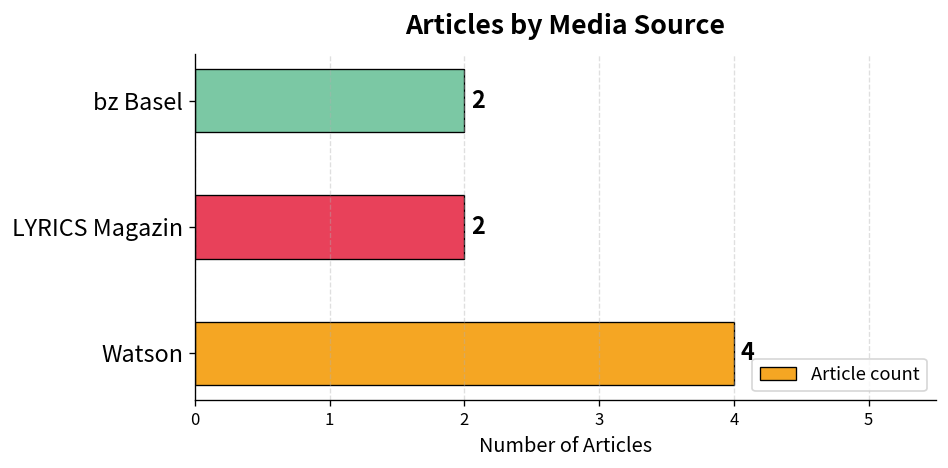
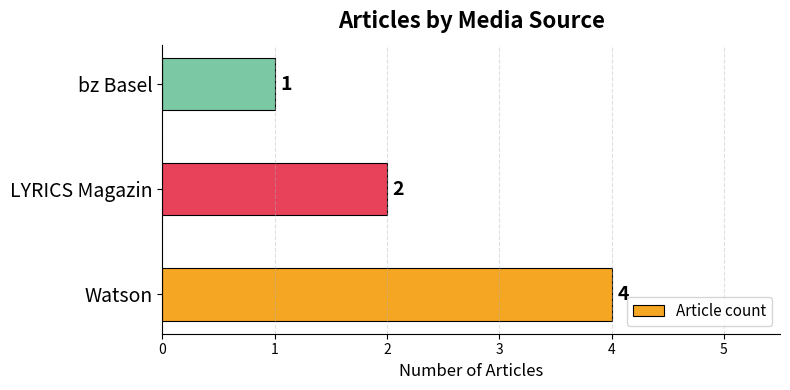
  {
-   "bz Basel": 2,
+   "bz Basel": 1,
    "LYRICS Magazin": 2
  }
